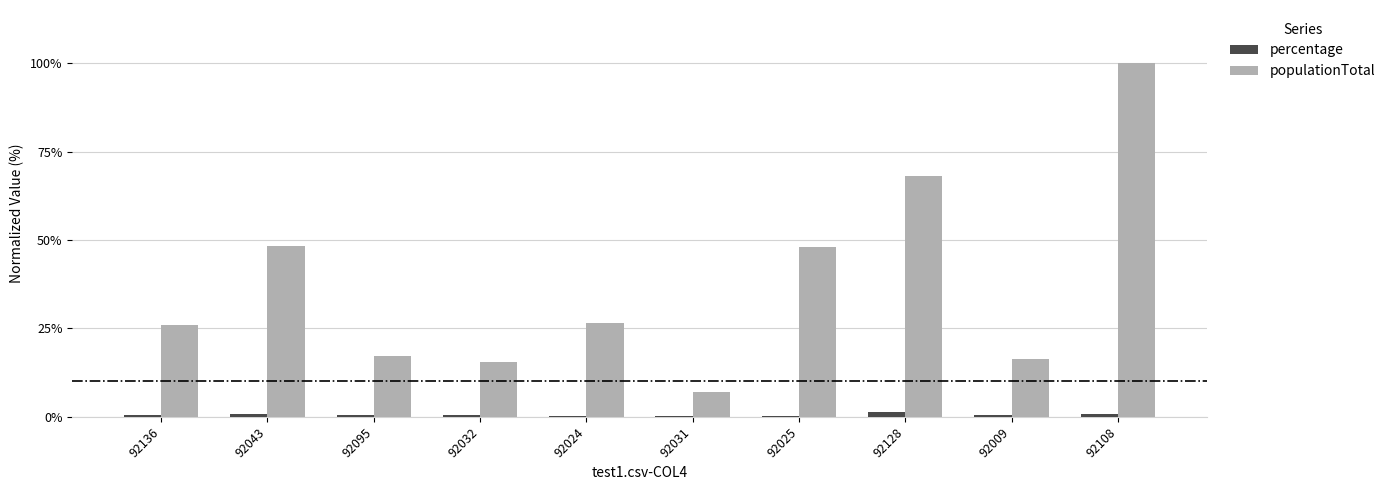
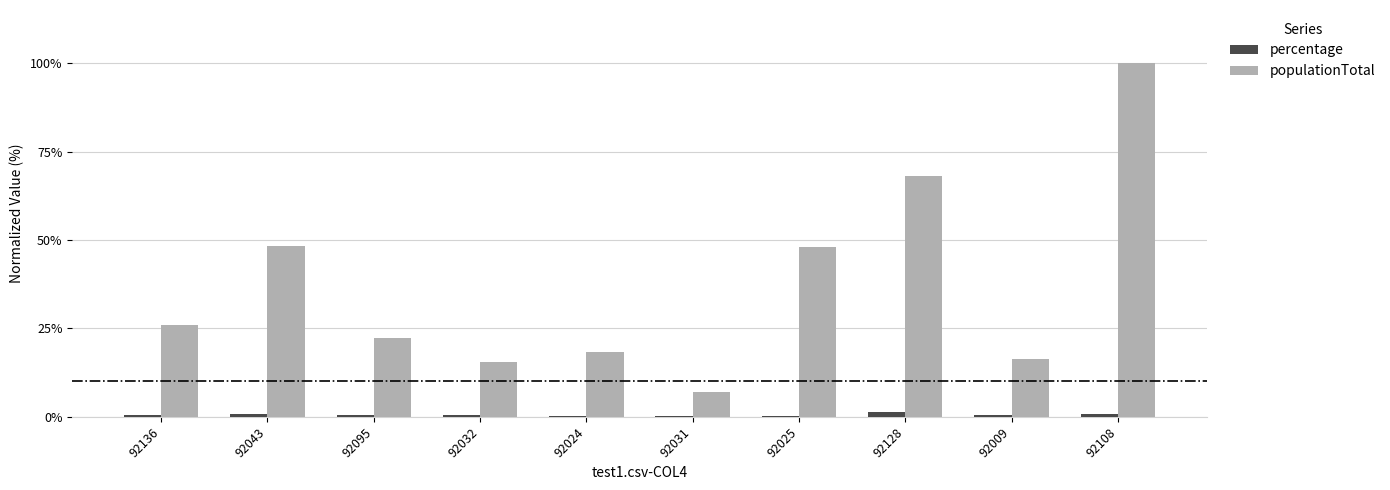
  {
    "percentage": {
      "92043": "1%",
      "92128": "1%",
      "92108": "1%"
    },
    "populationTotal": {
      "92136": "26%",
      "92043": "48%",
-     "92095": "17%",
+     "92095": "22%",
      "92032": "15%",
-     "92024": "26%",
+     "92024": "18%",
      "92031": "7%",
      "92025": "48%",
      "92128": "68%",
      "92009": "16%",
      "92108": "100%"
    }
  }
